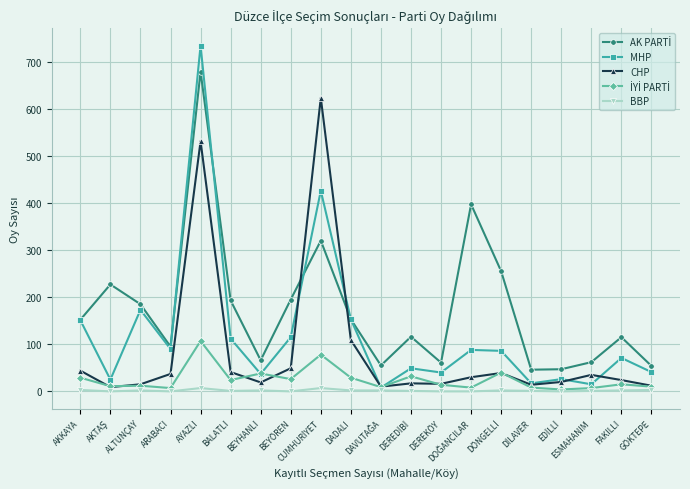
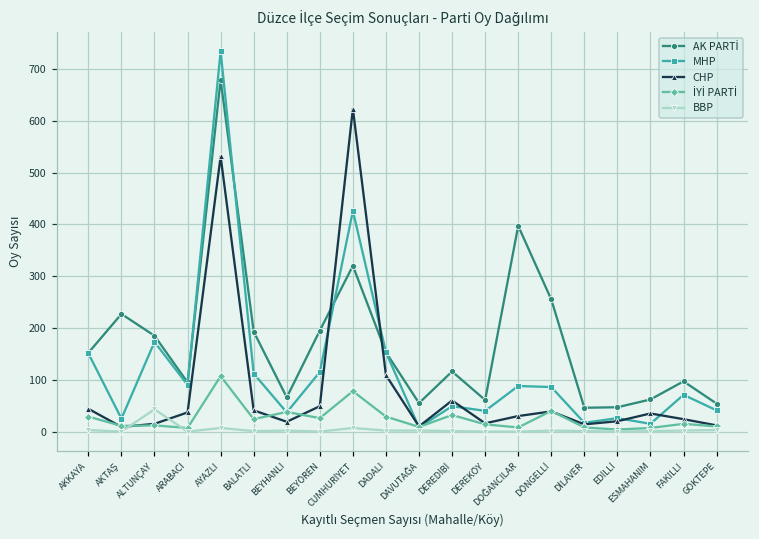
  {
    "AK PARTİ": {
      "AKTAŞ": 230,
      "ALTUNÇAY": 190,
      "AYAZLI": 680,
      "BALATLI": 190,
      "BEYHANLI": 70,
      "BEYÖREN": 200,
      "CUMHURİYET": 320,
      "DAVUTAĞA": 60,
      "DEREDİBİ": 120,
      "DEREKÖY": 60,
      "DOĞANCILAR": 400,
      "DÖNGELLİ": 260,
      "DİLAVER": 50,
      "EDİLLİ": 50,
      "ESMAHANIM": 60,
-     "FAKILLI": 120,
+     "FAKILLI": 100,
      "GÖKTEPE": 50
    },
    "CHP": {
      "AKKAYA": 40,
      "ARABACI": 40,
      "AYAZLI": 530,
      "BALATLI": 40,
      "BEYHANLI": 20,
      "BEYÖREN": 50,
      "CUMHURİYET": 620,
      "DADALI": 110,
-     "DEREDİBİ": 20,
+     "DEREDİBİ": 60,
      "DOĞANCILAR": 30,
      "EDİLLİ": 20,
      "ESMAHANIM": 40,
      "FAKILLI": 20
    },
    "BBP": {
      "AKKAYA": 0,
      "AKTAŞ": 0,
-     "ALTUNÇAY": 0,
+     "ALTUNÇAY": 40,
      "ARABACI": 0,
      "AYAZLI": 10,
      "BALATLI": 0,
      "BEYHANLI": 0,
      "BEYÖREN": 0,
      "CUMHURİYET": 10,
      "DADALI": 0,
      "DAVUTAĞA": 0,
      "DEREDİBİ": 0,
      "DEREKÖY": 0,
      "DOĞANCILAR": 0,
      "DÖNGELLİ": 0,
      "DİLAVER": 0,
      "ESMAHANIM": 0,
      "FAKILLI": 0,
      "GÖKTEPE": 0
    }
  }
